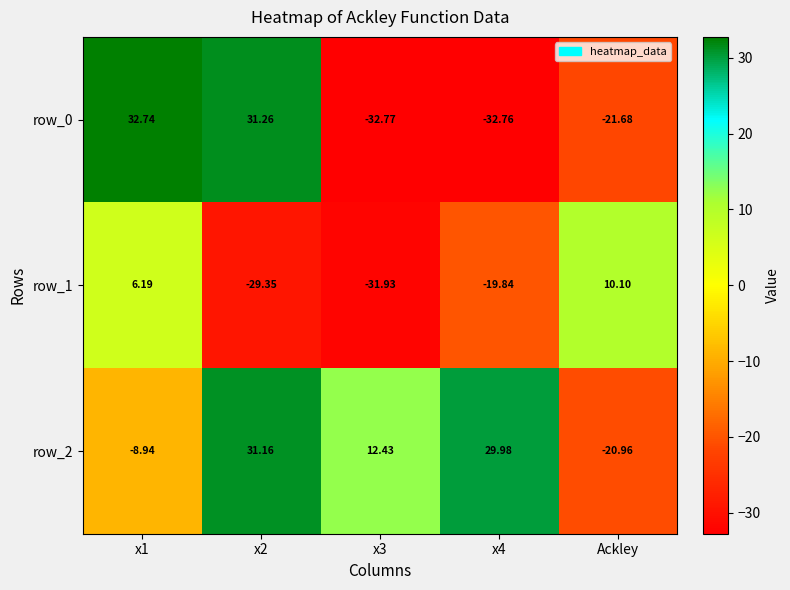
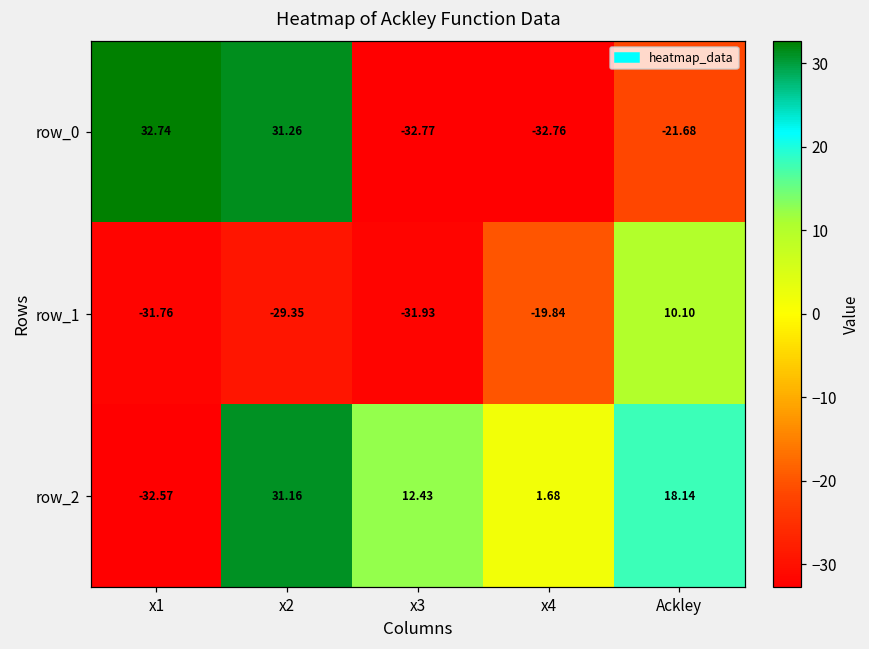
  {
    "row_0": {
      "x1": 32.74,
      "x2": 31.26,
      "x3": -32.77,
      "x4": -32.76,
      "Ackley": -21.68
    },
    "row_1": {
-     "x1": 6.19,
+     "x1": -31.76,
      "x2": -29.35,
      "x3": -31.93,
      "x4": -19.84,
      "Ackley": 10.10
    },
    "row_2": {
-     "x1": -8.94,
+     "x1": -32.57,
      "x2": 31.16,
      "x3": 12.43,
-     "x4": 29.98,
-     "Ackley": -20.96
+     "x4": 1.68,
+     "Ackley": 18.14
    }
  }
